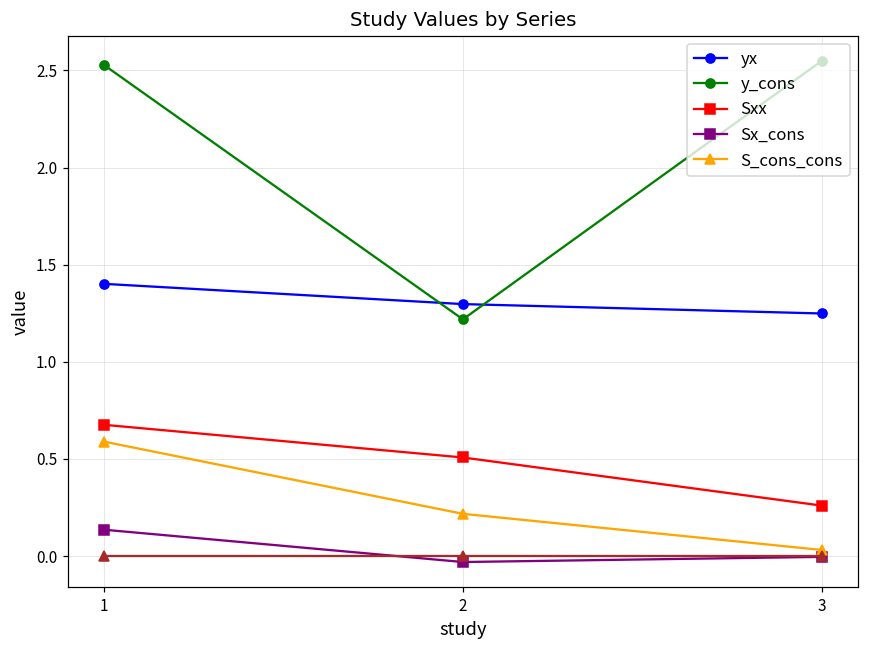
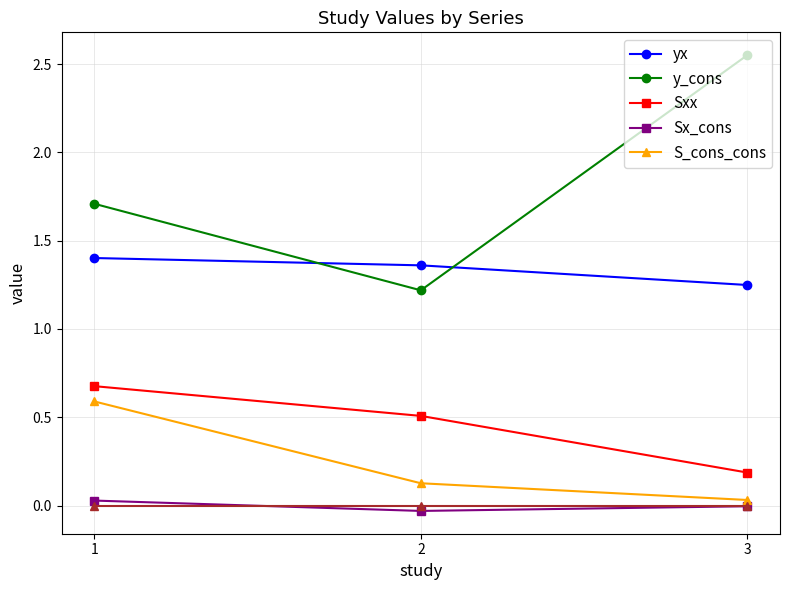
  {
    "yx": {
      "1": 1.40,
-     "2": 1.30,
+     "2": 1.36,
      "3": 1.25
    },
    "y_cons": {
-     "1": 2.53,
+     "1": 1.71,
      "2": 1.22
    },
    "Sxx": {
      "1": 0.68,
      "2": 0.51,
-     "3": 0.26
+     "3": 0.19
    },
    "Sx_cons": {
-     "1": 0.14,
+     "1": 0.03,
      "2": -0.03
    },
    "S_cons_cons": {
      "1": 0.59,
-     "2": 0.22,
+     "2": 0.13,
      "3": 0.03
    }
  }
